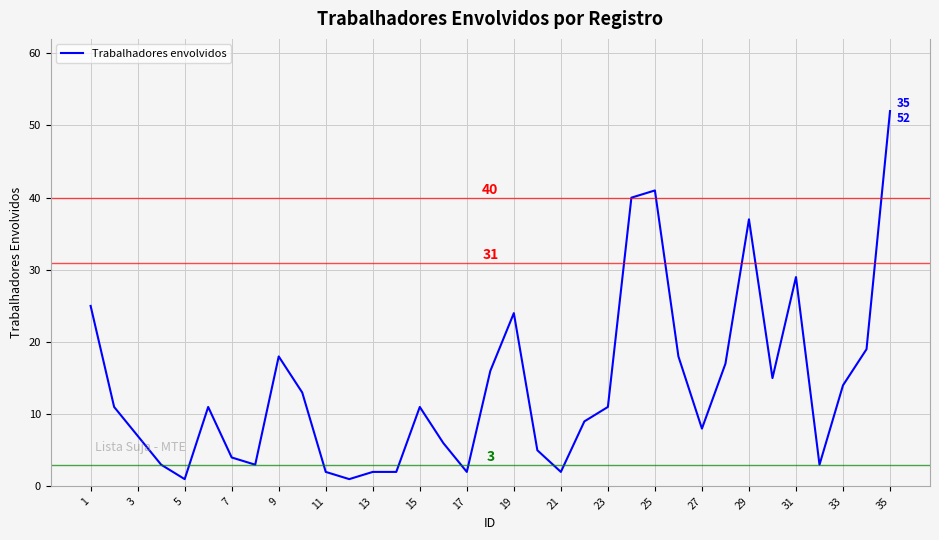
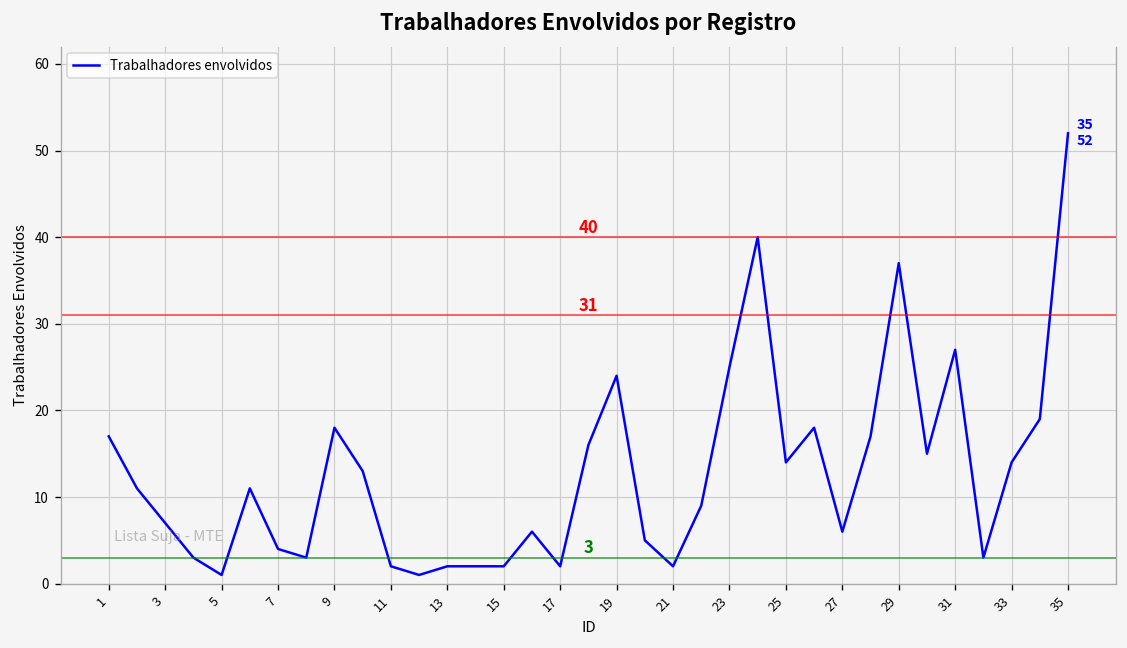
  {
-   "1": 25,
+   "1": 17,
    "3": 7,
    "5": 1,
    "7": 4,
    "9": 18,
    "11": 2,
    "13": 2,
-   "15": 11,
+   "15": 2,
    "19": 24,
    "21": 2,
-   "23": 11,
-   "25": 41,
-   "27": 8,
+   "23": 25,
+   "25": 14,
+   "27": 6,
    "29": 37,
-   "31": 29,
+   "31": 27,
    "33": 14
  }
